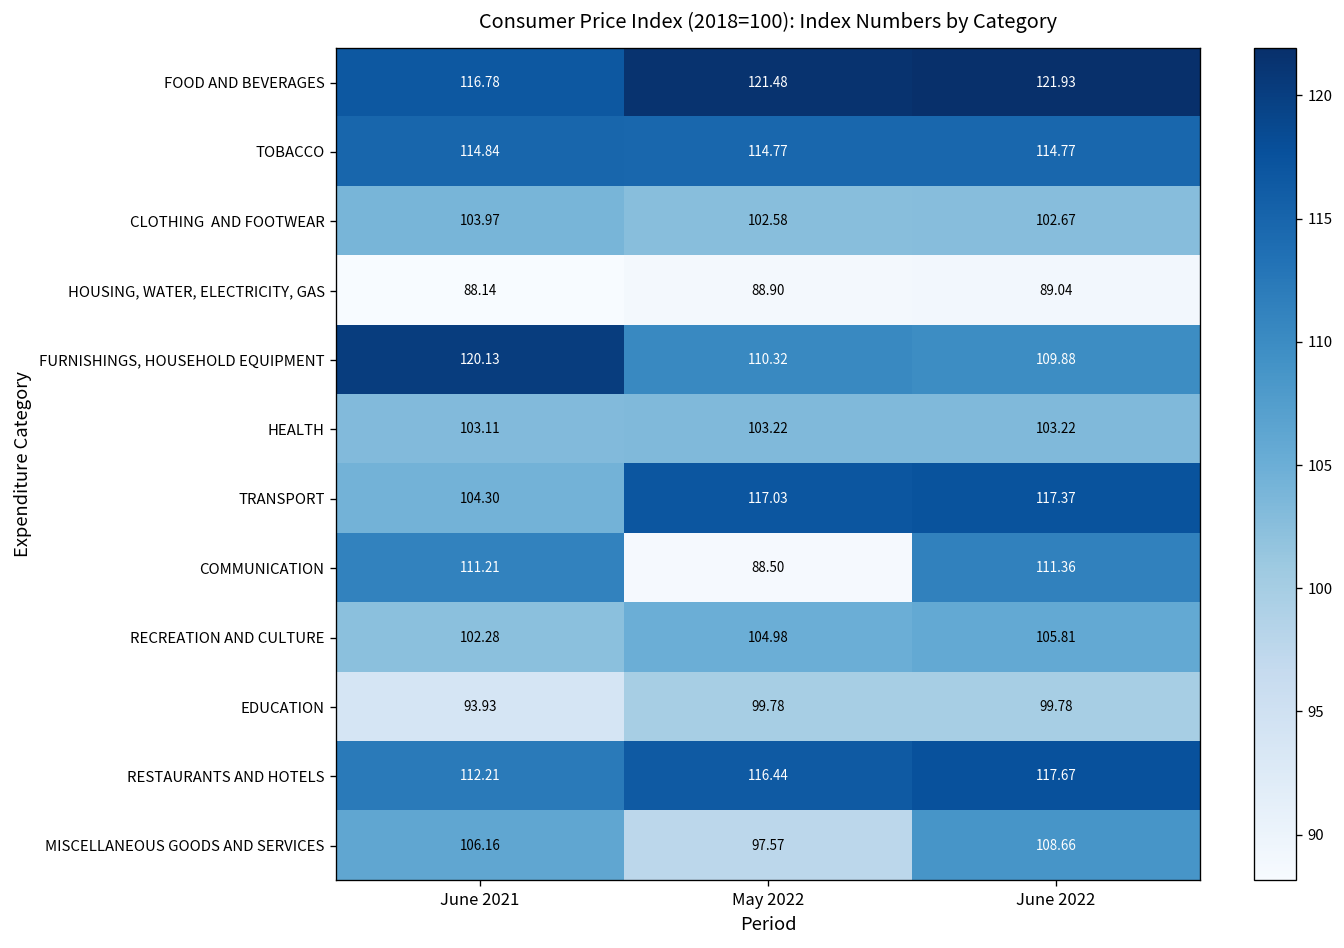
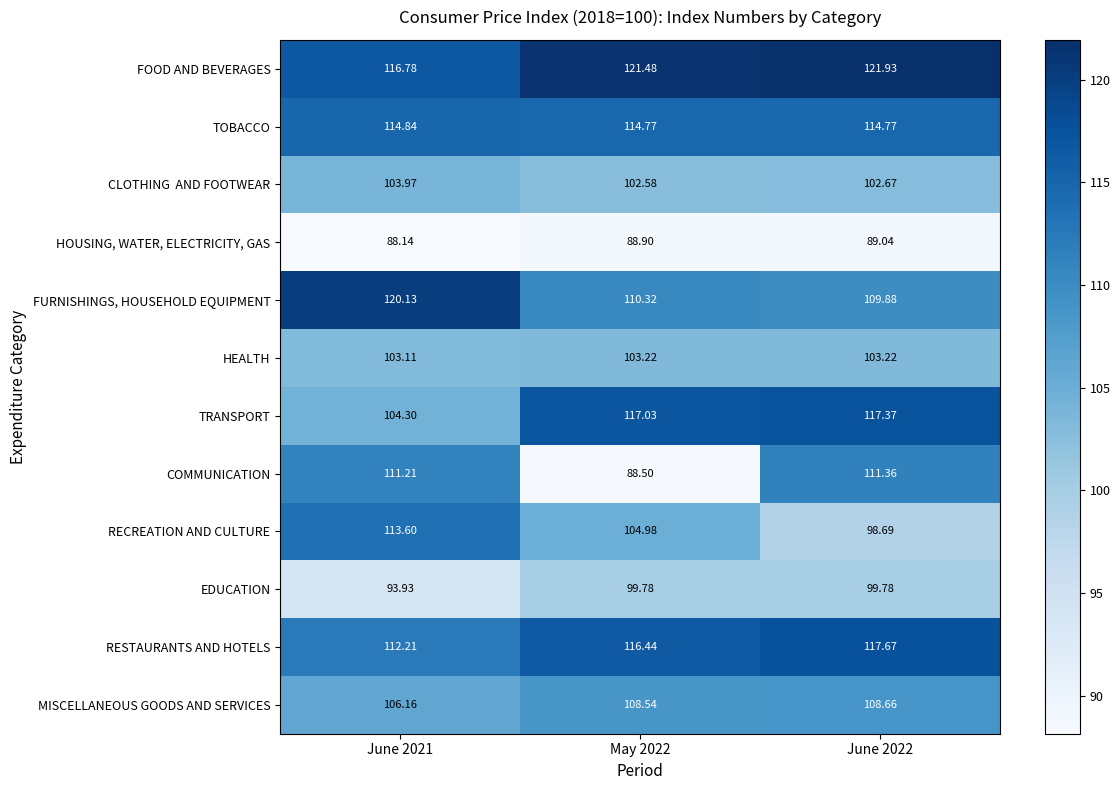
  {
    "FOOD AND BEVERAGES": {
      "June 2021": 116.78,
      "May 2022": 121.48,
      "June 2022": 121.93
    },
    "TOBACCO": {
      "June 2021": 114.84,
      "May 2022": 114.77,
      "June 2022": 114.77
    },
    "CLOTHING AND FOOTWEAR": {
      "June 2021": 103.97,
      "May 2022": 102.58,
      "June 2022": 102.67
    },
    "HOUSING, WATER, ELECTRICITY, GAS": {
      "June 2021": 88.14,
      "May 2022": 88.90,
      "June 2022": 89.04
    },
    "FURNISHINGS, HOUSEHOLD EQUIPMENT": {
      "June 2021": 120.13,
      "May 2022": 110.32,
      "June 2022": 109.88
    },
    "HEALTH": {
      "June 2021": 103.11,
      "May 2022": 103.22,
      "June 2022": 103.22
    },
    "TRANSPORT": {
      "June 2021": 104.30,
      "May 2022": 117.03,
      "June 2022": 117.37
    },
    "COMMUNICATION": {
      "June 2021": 111.21,
      "May 2022": 88.50,
      "June 2022": 111.36
    },
    "RECREATION AND CULTURE": {
-     "June 2021": 102.28,
+     "June 2021": 113.60,
      "May 2022": 104.98,
-     "June 2022": 105.81
+     "June 2022": 98.69
    },
    "EDUCATION": {
      "June 2021": 93.93,
      "May 2022": 99.78,
      "June 2022": 99.78
    },
    "RESTAURANTS AND HOTELS": {
      "June 2021": 112.21,
      "May 2022": 116.44,
      "June 2022": 117.67
    },
    "MISCELLANEOUS GOODS AND SERVICES": {
      "June 2021": 106.16,
-     "May 2022": 97.57,
+     "May 2022": 108.54,
      "June 2022": 108.66
    }
  }
